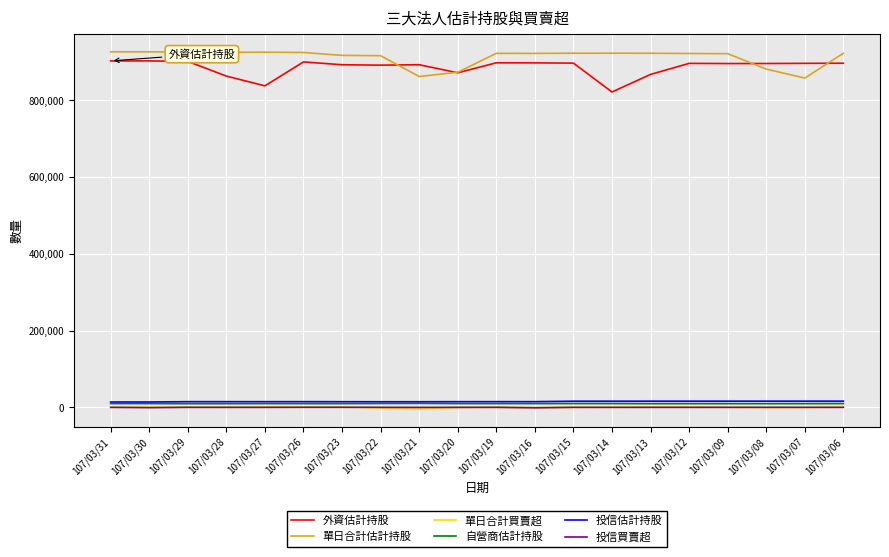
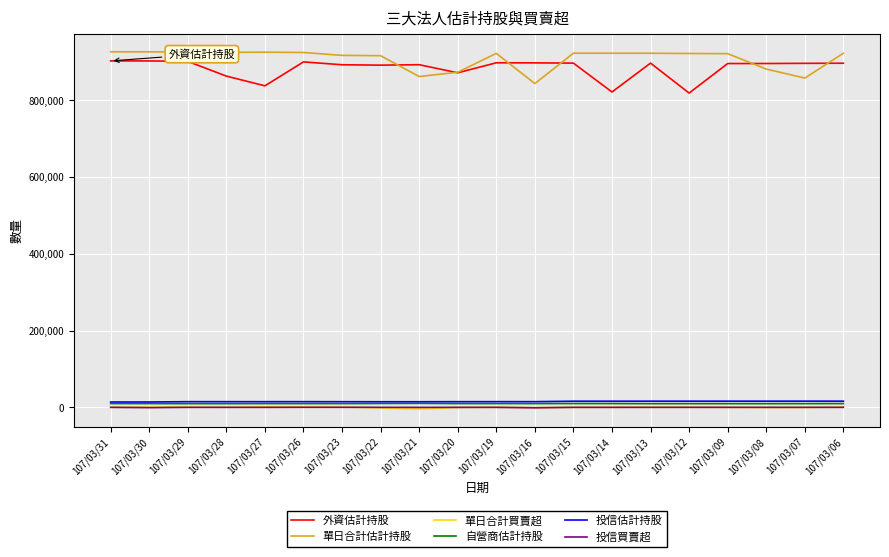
  {
    "外資估計持股": {
      "107/03/31": "900,000",
      "107/03/30": "900,000",
      "107/03/28": "860,000",
      "107/03/27": "840,000",
      "107/03/26": "900,000",
      "107/03/23": "890,000",
      "107/03/22": "890,000",
      "107/03/21": "890,000",
      "107/03/19": "900,000",
      "107/03/16": "900,000",
      "107/03/15": "900,000",
      "107/03/14": "820,000",
-     "107/03/13": "870,000",
-     "107/03/12": "900,000",
+     "107/03/13": "900,000",
+     "107/03/12": "820,000",
      "107/03/09": "900,000",
      "107/03/08": "900,000",
      "107/03/07": "900,000",
      "107/03/06": "900,000"
    },
    "單日合計估計持股": {
      "107/03/31": "930,000",
      "107/03/30": "930,000",
      "107/03/27": "930,000",
      "107/03/26": "920,000",
      "107/03/23": "920,000",
      "107/03/22": "920,000",
      "107/03/21": "860,000",
      "107/03/19": "920,000",
-     "107/03/16": "920,000",
+     "107/03/16": "840,000",
      "107/03/15": "920,000",
      "107/03/14": "920,000",
      "107/03/13": "920,000",
      "107/03/12": "920,000",
      "107/03/09": "920,000",
      "107/03/08": "880,000",
      "107/03/07": "860,000",
      "107/03/06": "920,000"
    }
  }
